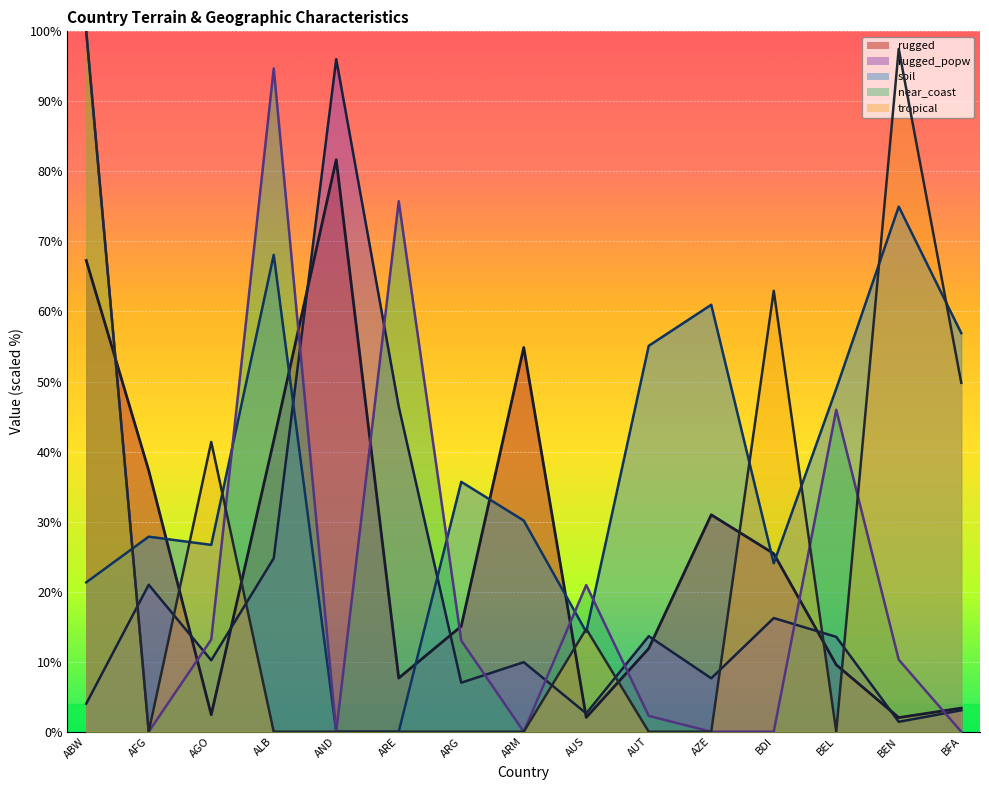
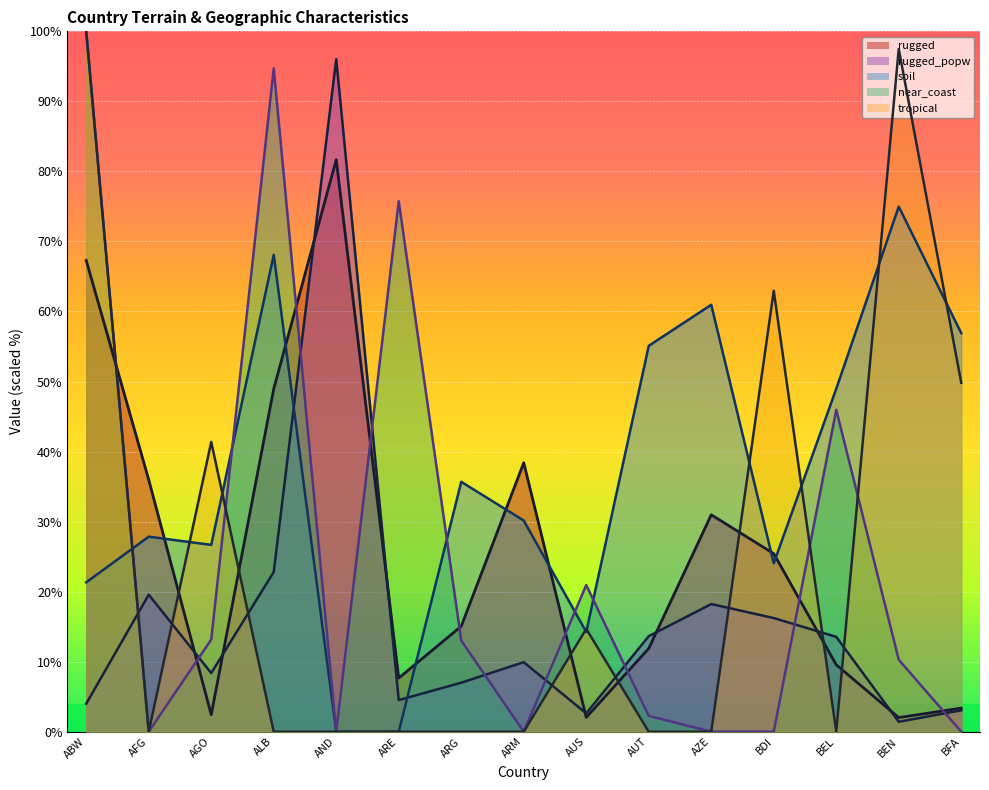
  {
    "rugged": {
      "ABW": "67%",
-     "AFG": "37%",
-     "ALB": "42%",
+     "AFG": "36%",
+     "ALB": "49%",
      "AND": "82%",
      "ARE": "8%",
      "ARG": "15%",
-     "ARM": "55%",
+     "ARM": "38%",
      "AUT": "12%",
      "AZE": "31%",
      "BDI": "25%",
      "BEL": "10%"
    },
    "rugged_popw": {
-     "AFG": "21%",
-     "AGO": "10%",
-     "ALB": "25%",
+     "AFG": "20%",
+     "AGO": "8%",
+     "ALB": "23%",
      "AND": "96%",
-     "ARE": "46%",
+     "ARE": "5%",
      "ARG": "7%",
      "ARM": "10%",
      "AUT": "14%",
-     "AZE": "8%",
+     "AZE": "18%",
      "BDI": "16%",
      "BEL": "14%"
    },
    "tropical": {
      "AGO": "41%",
      "AUS": "15%",
      "BDI": "63%",
      "BFA": "50%"
    }
  }
